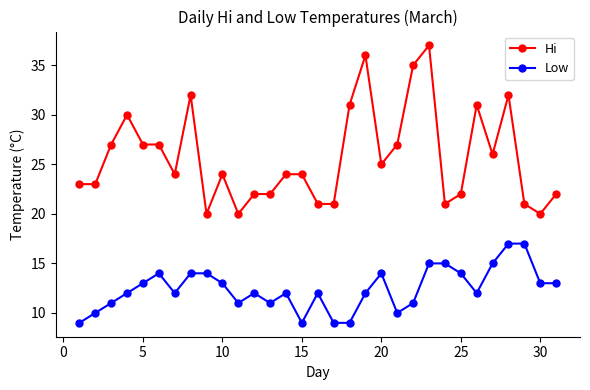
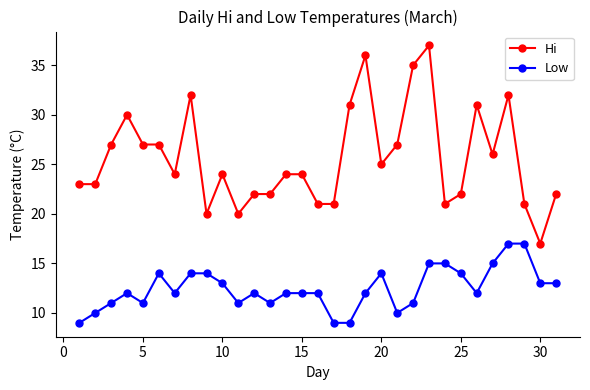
  {
    "Hi": {
      "5": 27,
      "10": 24,
      "15": 24,
      "20": 25,
      "25": 22,
-     "30": 20
+     "30": 17
    },
    "Low": {
-     "5": 13,
+     "5": 11,
      "10": 13,
-     "15": 9,
+     "15": 12,
      "20": 14,
      "25": 14,
      "30": 13
    }
  }
